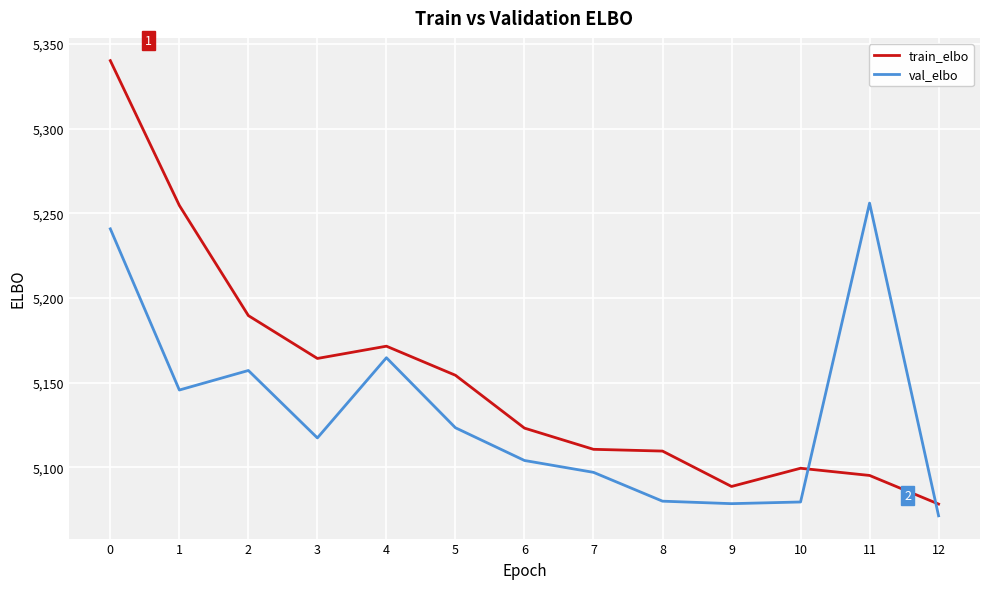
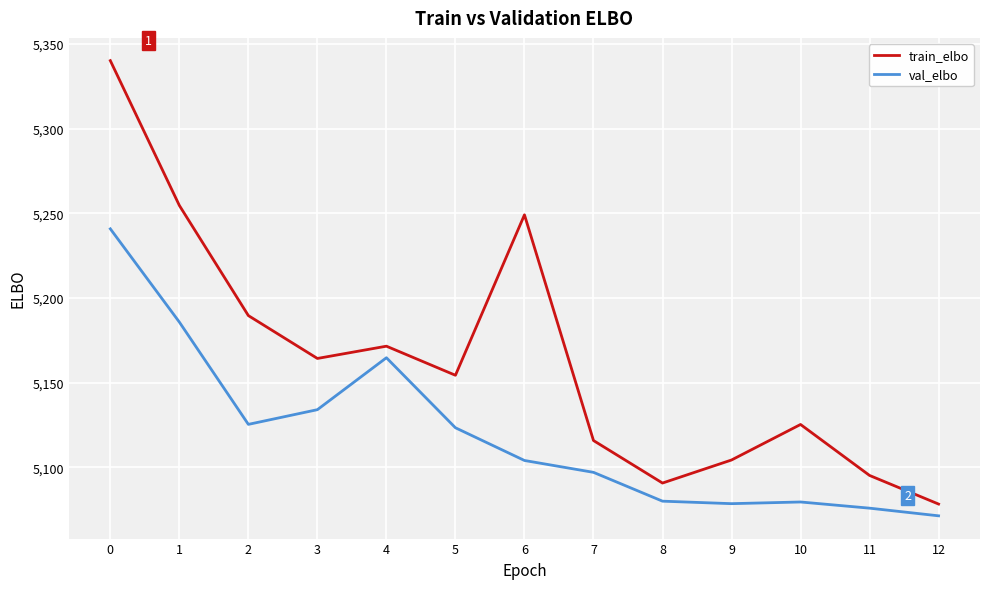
  {
    "train_elbo": {
      "0": "5,340",
      "1": "5,255",
      "2": "5,190",
      "3": "5,164",
      "4": "5,172",
      "5": "5,154",
-     "6": "5,123",
-     "7": "5,111",
-     "8": "5,110",
-     "9": "5,089",
-     "10": "5,100",
+     "6": "5,249",
+     "7": "5,116",
+     "8": "5,091",
+     "9": "5,104",
+     "10": "5,125",
      "11": "5,095",
      "12": "5,078"
    },
    "val_elbo": {
      "0": "5,241",
-     "1": "5,146",
-     "2": "5,157",
-     "3": "5,117",
+     "1": "5,186",
+     "2": "5,125",
+     "3": "5,134",
      "4": "5,165",
      "5": "5,123",
      "6": "5,104",
      "7": "5,097",
      "8": "5,080",
      "9": "5,079",
      "10": "5,080",
-     "11": "5,256",
+     "11": "5,076",
      "12": "5,071"
    }
  }
